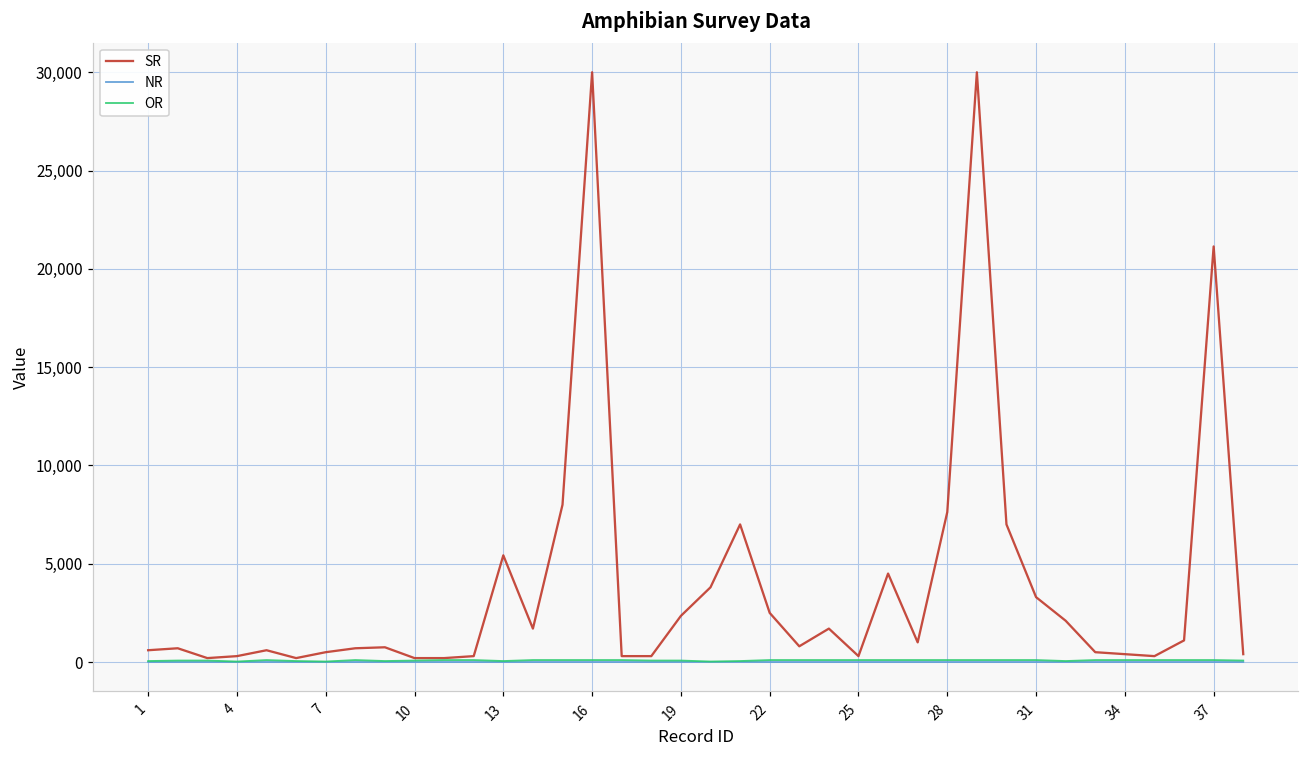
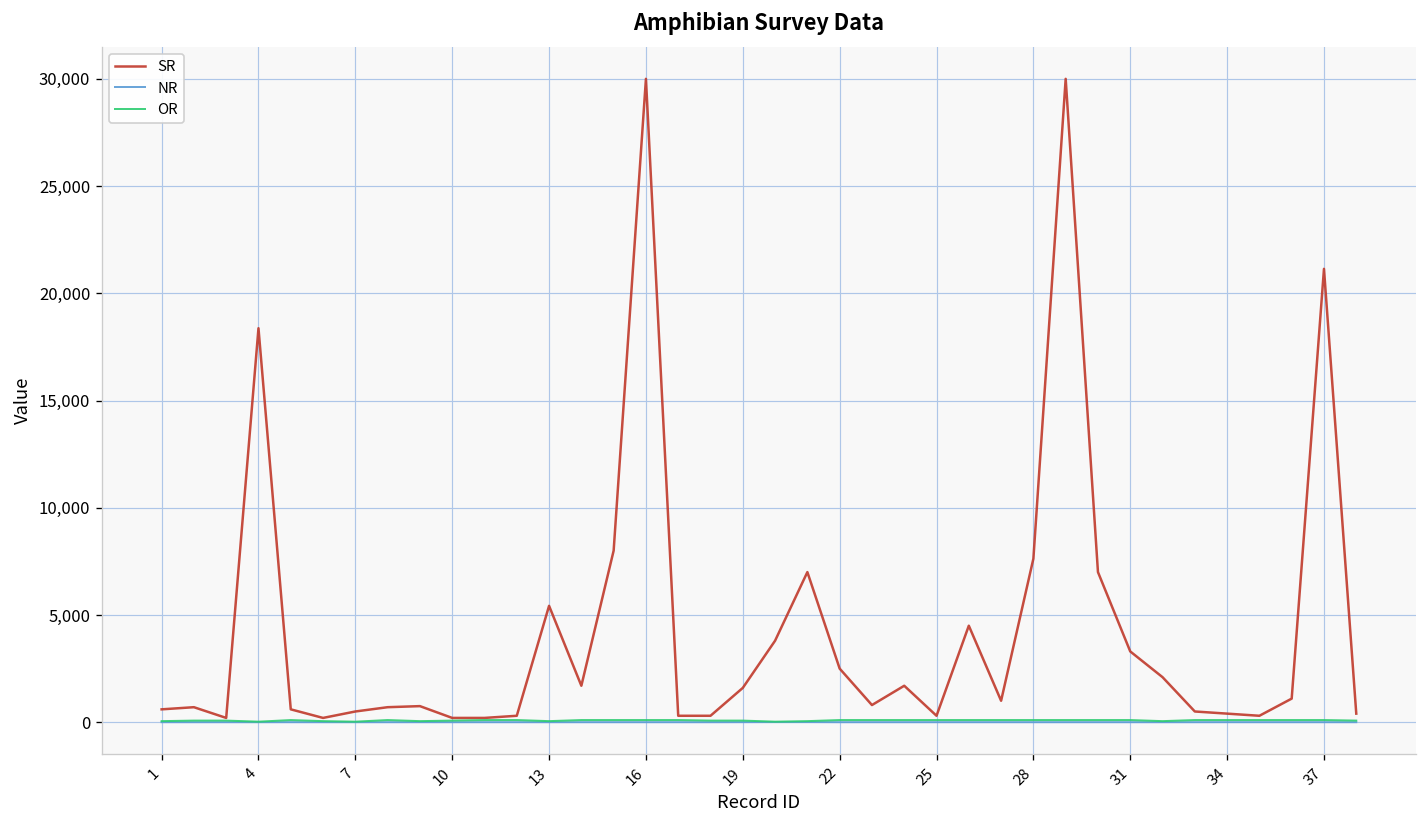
  {
    "SR": {
      "1": "600",
-     "4": "300",
+     "4": "18,400",
      "7": "500",
      "13": "5,400",
      "16": "30,000",
-     "19": "2,300",
+     "19": "1,600",
      "22": "2,500",
      "25": "300",
      "28": "7,600",
      "31": "3,300",
      "34": "400",
      "37": "21,100"
    }
  }
